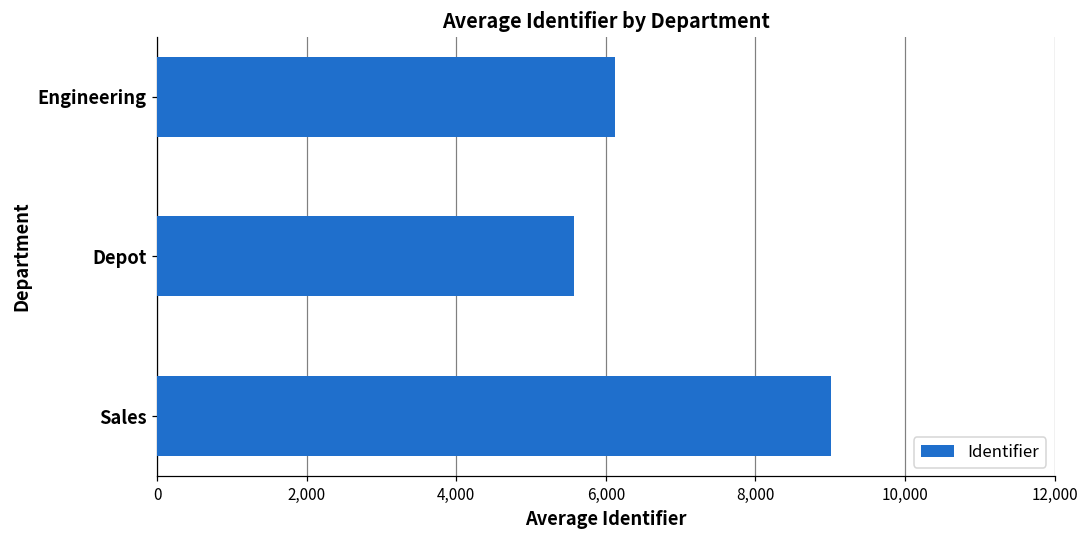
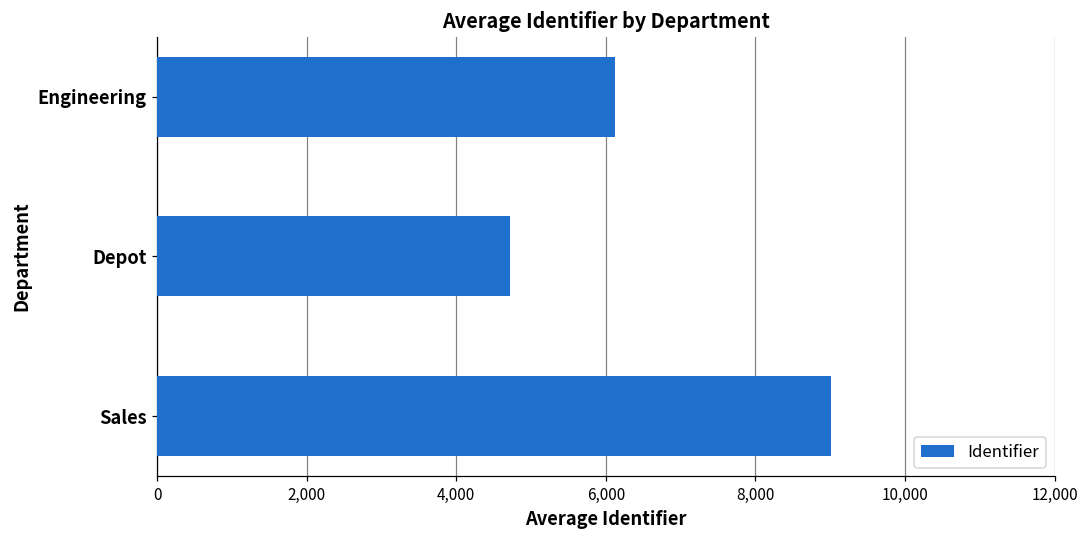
  {
    "Engineering": "6,100",
-   "Depot": "5,600",
+   "Depot": "4,700",
    "Sales": "9,000"
  }
